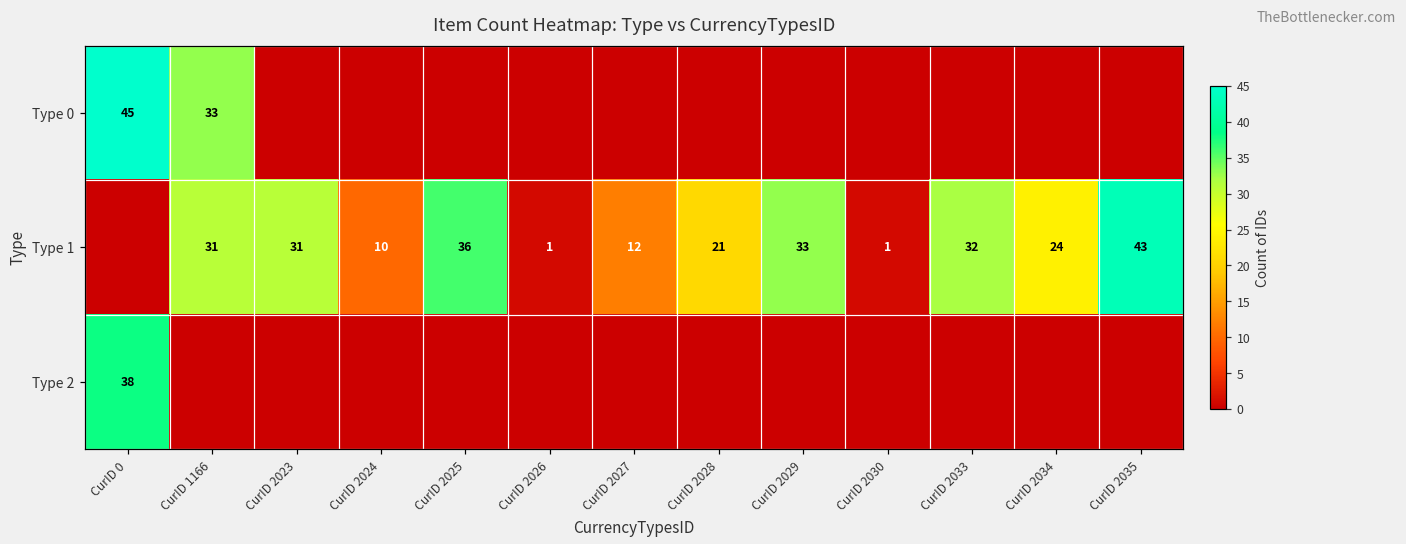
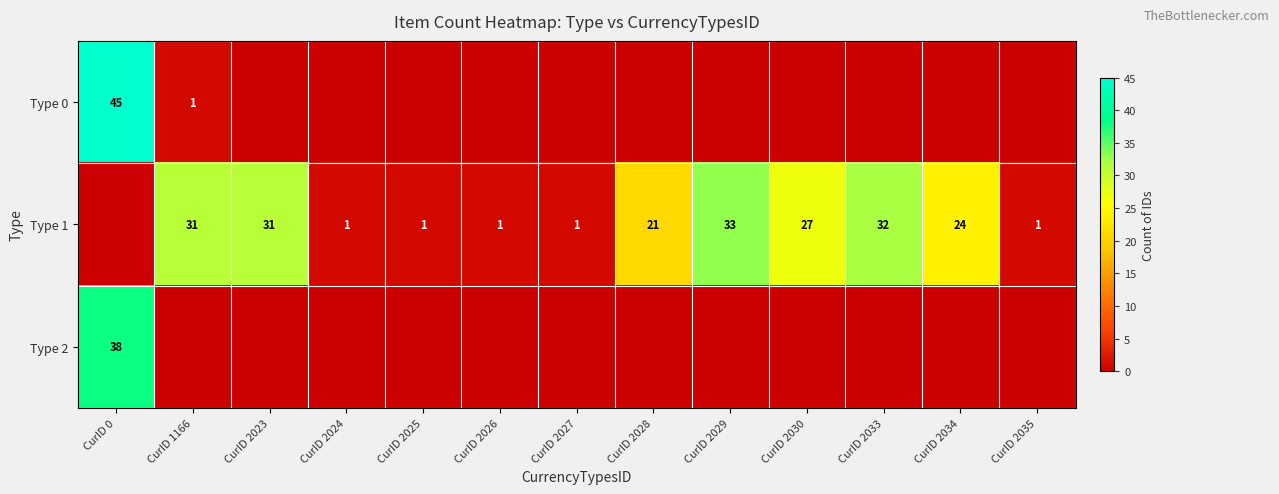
  {
    "Type 0": {
      "CurID 0": 45,
-     "CurID 1166": 33
+     "CurID 1166": 1
    },
    "Type 1": {
      "CurID 1166": 31,
      "CurID 2023": 31,
-     "CurID 2024": 10,
-     "CurID 2025": 36,
+     "CurID 2024": 1,
+     "CurID 2025": 1,
      "CurID 2026": 1,
-     "CurID 2027": 12,
+     "CurID 2027": 1,
      "CurID 2028": 21,
      "CurID 2029": 33,
-     "CurID 2030": 1,
+     "CurID 2030": 27,
      "CurID 2033": 32,
      "CurID 2034": 24,
-     "CurID 2035": 43
+     "CurID 2035": 1
    },
    "Type 2": {
      "CurID 0": 38
    }
  }
